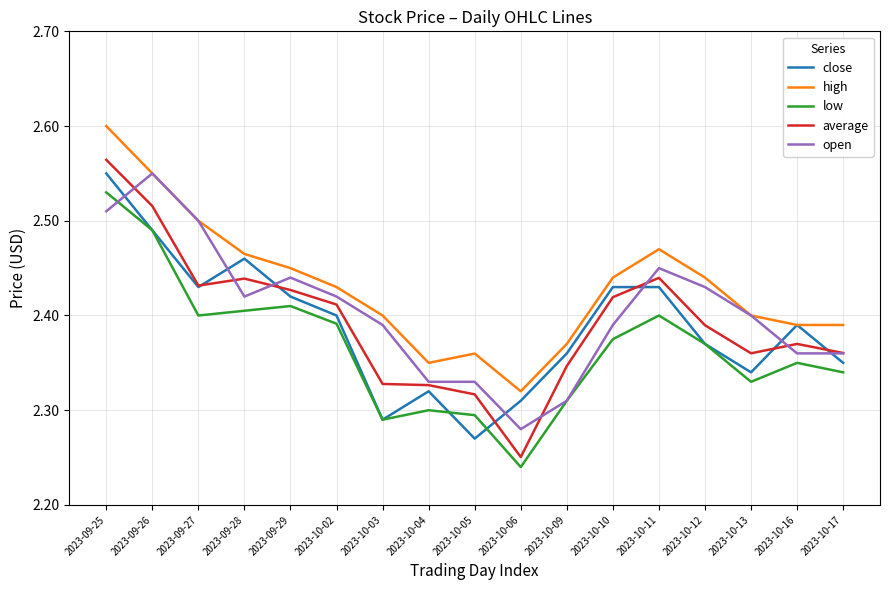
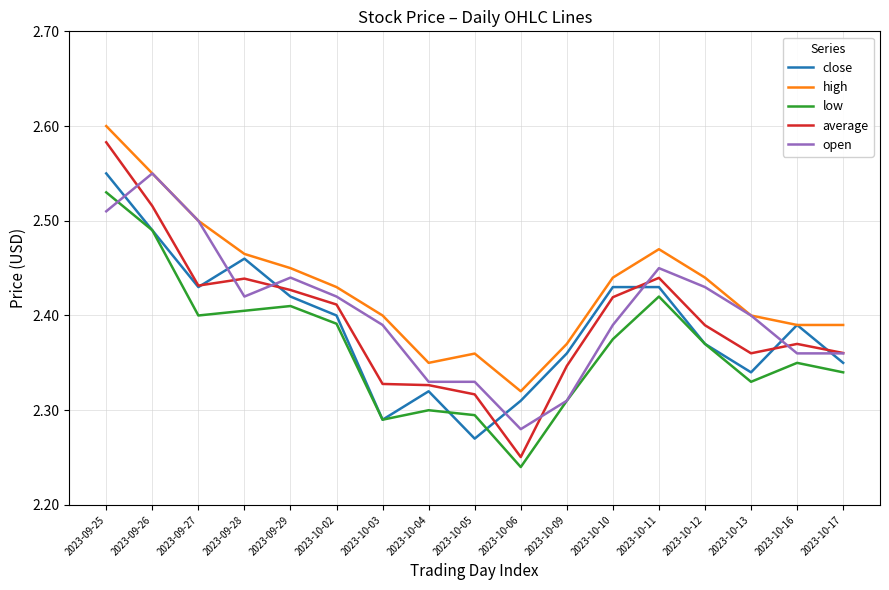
  {
    "close": {
      "2023-09-25": 2.55,
      "2023-09-28": 2.46,
      "2023-09-29": 2.42,
      "2023-10-02": 2.40,
      "2023-10-04": 2.32,
      "2023-10-05": 2.27,
      "2023-10-06": 2.31,
      "2023-10-09": 2.36,
      "2023-10-10": 2.43,
      "2023-10-11": 2.43,
      "2023-10-13": 2.34,
      "2023-10-17": 2.35
    },
    "high": {
      "2023-09-25": 2.60,
      "2023-09-28": 2.47,
      "2023-09-29": 2.45,
      "2023-10-02": 2.43,
      "2023-10-03": 2.40,
      "2023-10-04": 2.35,
      "2023-10-05": 2.36,
      "2023-10-06": 2.32,
      "2023-10-09": 2.37,
      "2023-10-10": 2.44,
      "2023-10-11": 2.47,
      "2023-10-12": 2.44,
      "2023-10-17": 2.39
    },
    "low": {
      "2023-09-25": 2.53,
      "2023-09-27": 2.40,
      "2023-09-28": 2.41,
      "2023-09-29": 2.41,
      "2023-10-02": 2.39,
      "2023-10-04": 2.30,
      "2023-10-05": 2.29,
      "2023-10-06": 2.24,
      "2023-10-10": 2.38,
-     "2023-10-11": 2.40,
+     "2023-10-11": 2.42,
      "2023-10-13": 2.33,
      "2023-10-16": 2.35,
      "2023-10-17": 2.34
    },
    "average": {
-     "2023-09-25": 2.56,
+     "2023-09-25": 2.58,
      "2023-09-26": 2.52,
      "2023-09-28": 2.44,
      "2023-09-29": 2.43,
      "2023-10-02": 2.41,
      "2023-10-03": 2.33,
      "2023-10-04": 2.33,
      "2023-10-05": 2.32,
      "2023-10-06": 2.25,
      "2023-10-09": 2.35,
      "2023-10-10": 2.42,
      "2023-10-11": 2.44,
      "2023-10-12": 2.39,
      "2023-10-13": 2.36,
      "2023-10-16": 2.37
    },
    "open": {
      "2023-09-25": 2.51,
      "2023-09-28": 2.42,
      "2023-09-29": 2.44,
      "2023-10-02": 2.42,
      "2023-10-03": 2.39,
      "2023-10-04": 2.33,
      "2023-10-05": 2.33,
      "2023-10-06": 2.28,
      "2023-10-10": 2.39,
      "2023-10-11": 2.45,
      "2023-10-12": 2.43,
      "2023-10-16": 2.36
    }
  }
